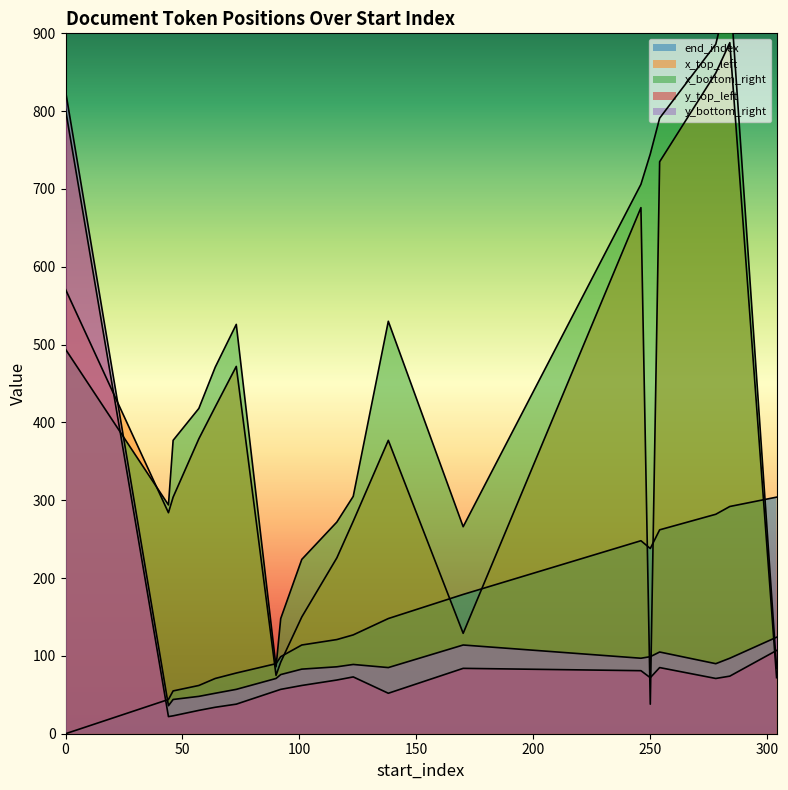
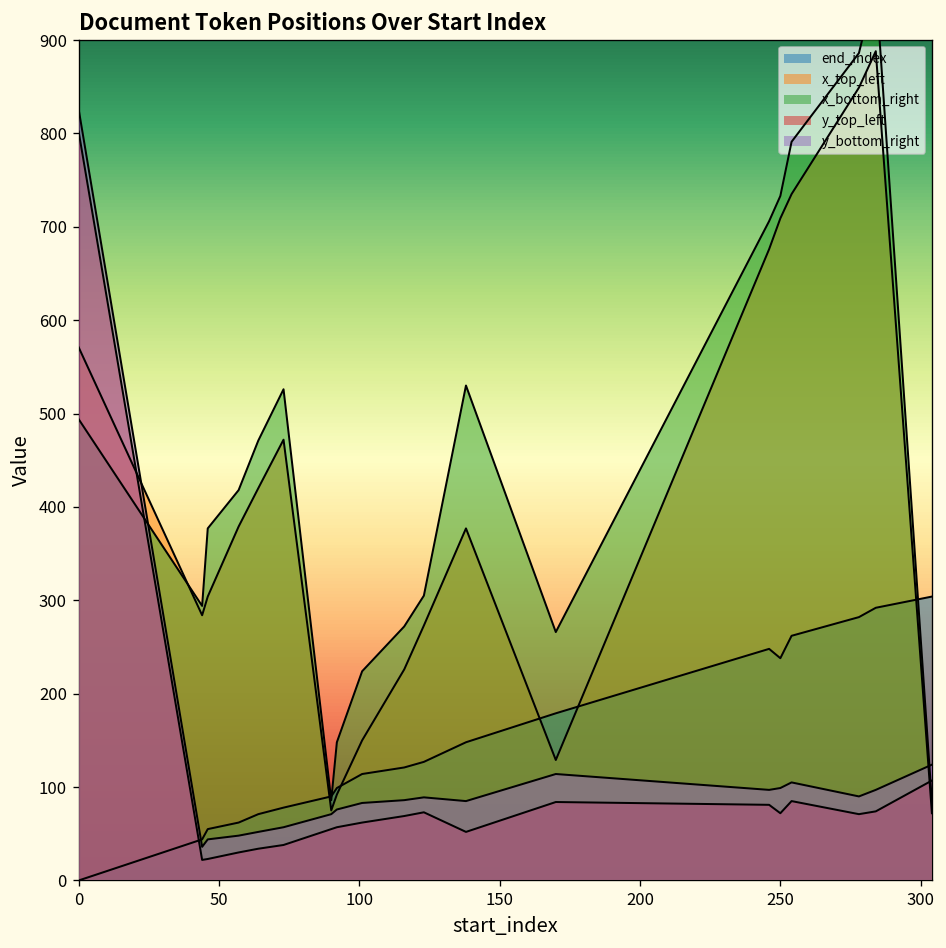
  {
    "end_index": {
      "0": 0,
      "250": 240
    },
    "x_top_left": {
      "0": 570,
-     "250": 40
+     "250": 710
    },
    "x_bottom_right": {
      "0": 490,
-     "250": 750
+     "250": 730
    },
    "y_top_left": {
      "0": 800,
      "250": 70
    },
    "y_bottom_right": {
      "0": 830,
      "250": 100
    }
  }
